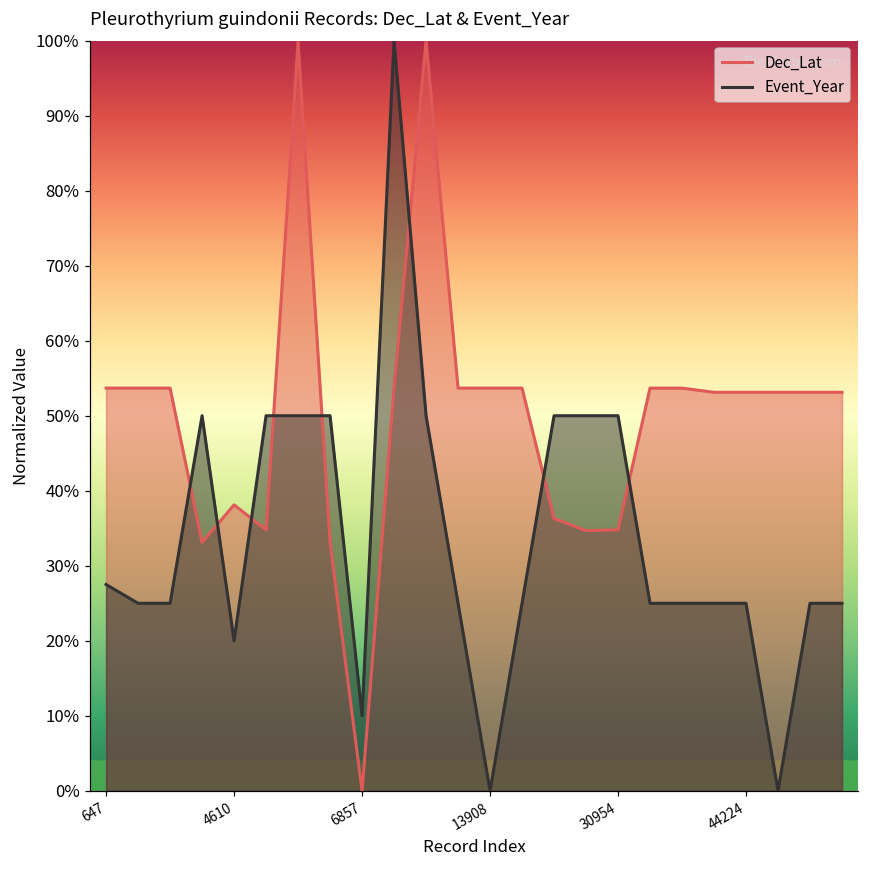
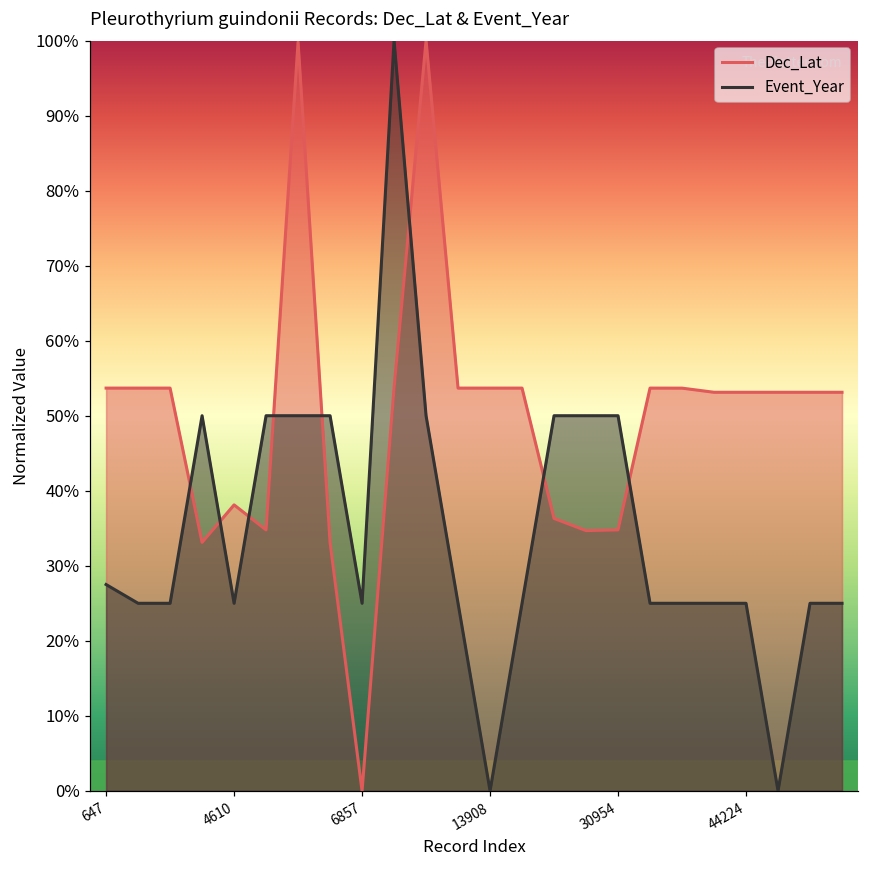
  {
    "Dec_Lat": {
      "647": "54%",
      "4610": "38%",
      "13908": "54%",
      "30954": "35%",
      "44224": "53%"
    },
    "Event_Year": {
      "647": "27%",
-     "4610": "20%",
-     "6857": "10%",
+     "4610": "25%",
+     "6857": "25%",
      "30954": "50%",
      "44224": "25%"
    }
  }
